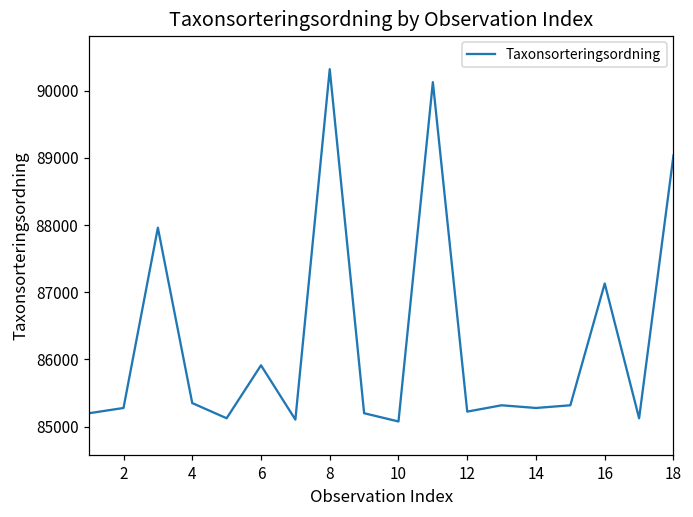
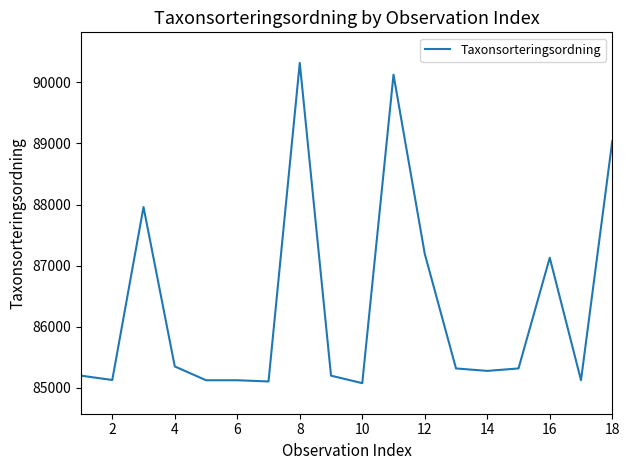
  {
-   "2": 85300,
+   "2": 85100,
    "4": 85400,
-   "6": 85900,
+   "6": 85100,
    "8": 90300,
    "10": 85100,
-   "12": 85200,
+   "12": 87200,
    "14": 85300,
    "16": 87100,
    "18": 89000
  }
